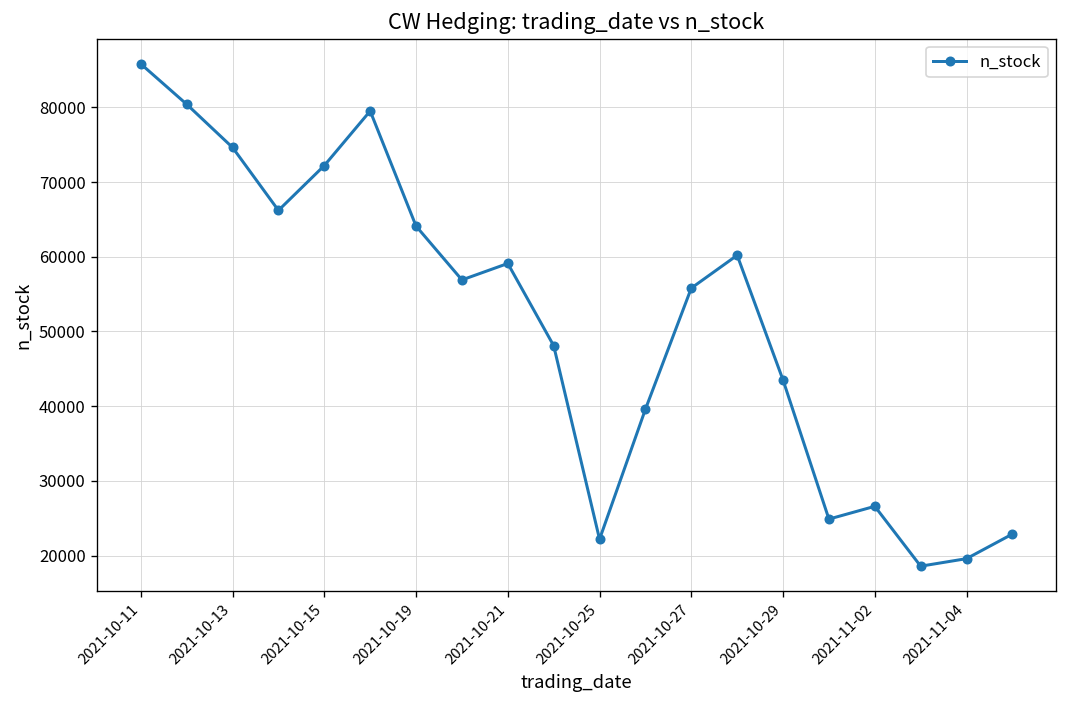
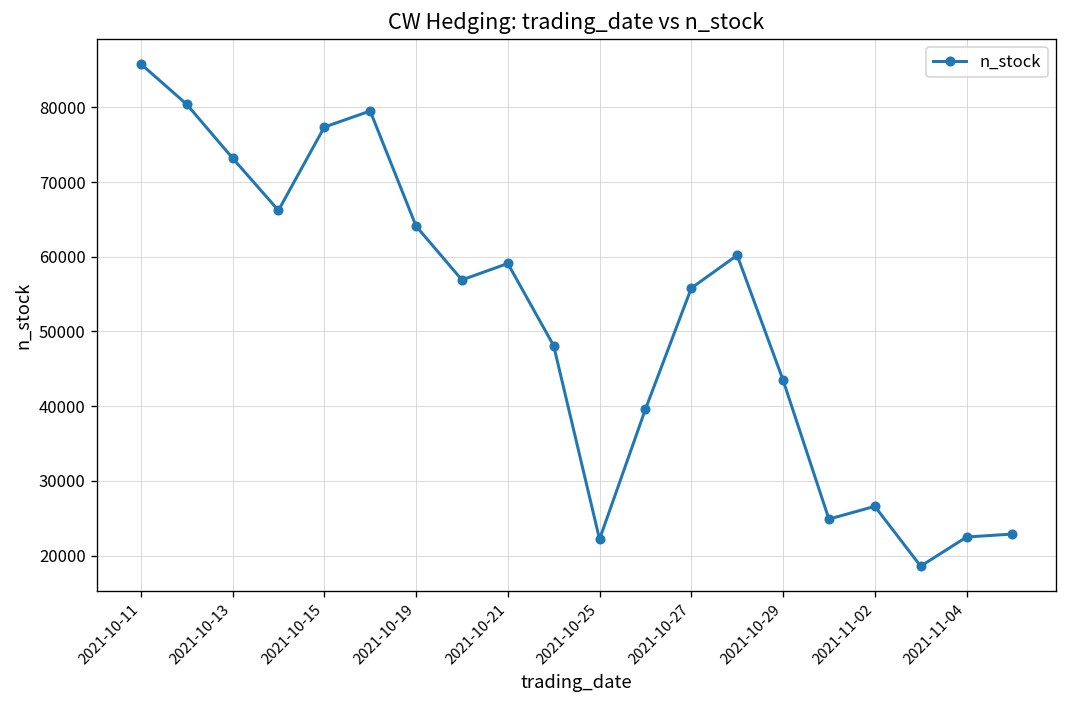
  {
    "2021-10-11": 86000,
-   "2021-10-13": 75000,
-   "2021-10-15": 72000,
+   "2021-10-13": 73000,
+   "2021-10-15": 77000,
    "2021-10-19": 64000,
    "2021-10-21": 59000,
    "2021-10-25": 22000,
    "2021-10-27": 56000,
    "2021-10-29": 44000,
    "2021-11-02": 27000,
-   "2021-11-04": 20000
+   "2021-11-04": 23000
  }
